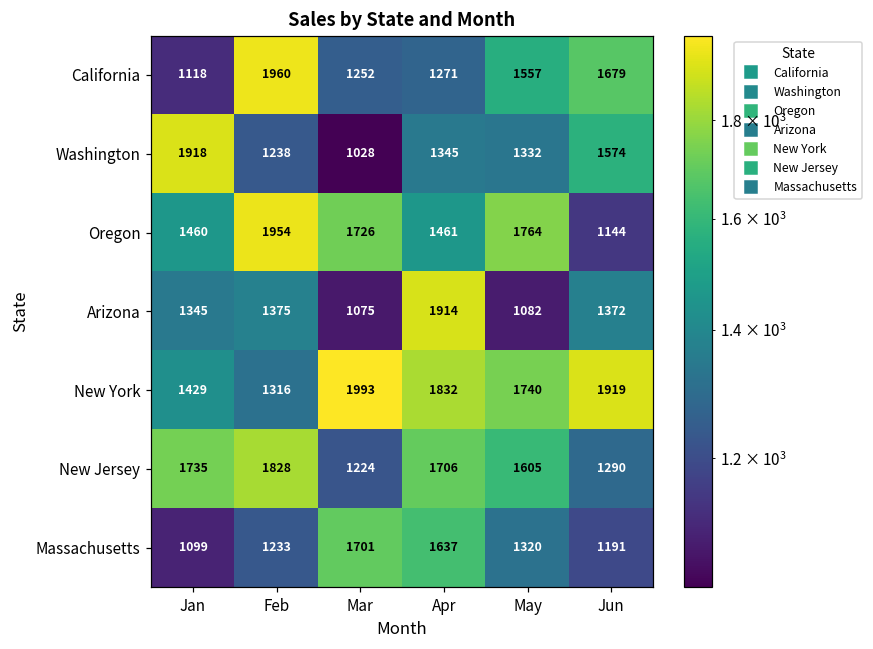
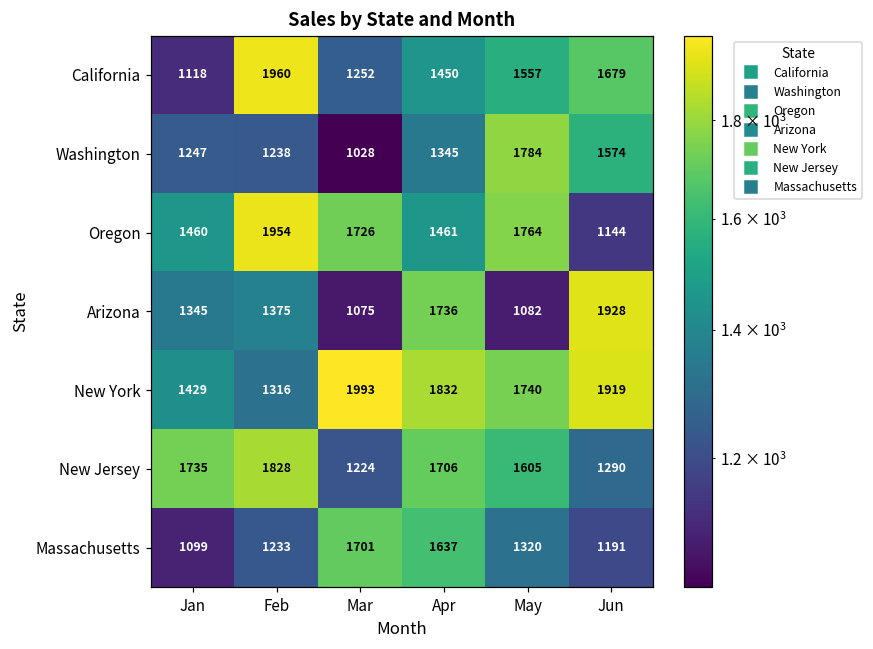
  {
    "California": {
      "Jan": 1118,
      "Feb": 1960,
      "Mar": 1252,
-     "Apr": 1271,
+     "Apr": 1450,
      "May": 1557,
      "Jun": 1679
    },
    "Washington": {
-     "Jan": 1918,
+     "Jan": 1247,
      "Feb": 1238,
      "Mar": 1028,
      "Apr": 1345,
-     "May": 1332,
+     "May": 1784,
      "Jun": 1574
    },
    "Oregon": {
      "Jan": 1460,
      "Feb": 1954,
      "Mar": 1726,
      "Apr": 1461,
      "May": 1764,
      "Jun": 1144
    },
    "Arizona": {
      "Jan": 1345,
      "Feb": 1375,
      "Mar": 1075,
-     "Apr": 1914,
+     "Apr": 1736,
      "May": 1082,
-     "Jun": 1372
+     "Jun": 1928
    },
    "New York": {
      "Jan": 1429,
      "Feb": 1316,
      "Mar": 1993,
      "Apr": 1832,
      "May": 1740,
      "Jun": 1919
    },
    "New Jersey": {
      "Jan": 1735,
      "Feb": 1828,
      "Mar": 1224,
      "Apr": 1706,
      "May": 1605,
      "Jun": 1290
    },
    "Massachusetts": {
      "Jan": 1099,
      "Feb": 1233,
      "Mar": 1701,
      "Apr": 1637,
      "May": 1320,
      "Jun": 1191
    }
  }
